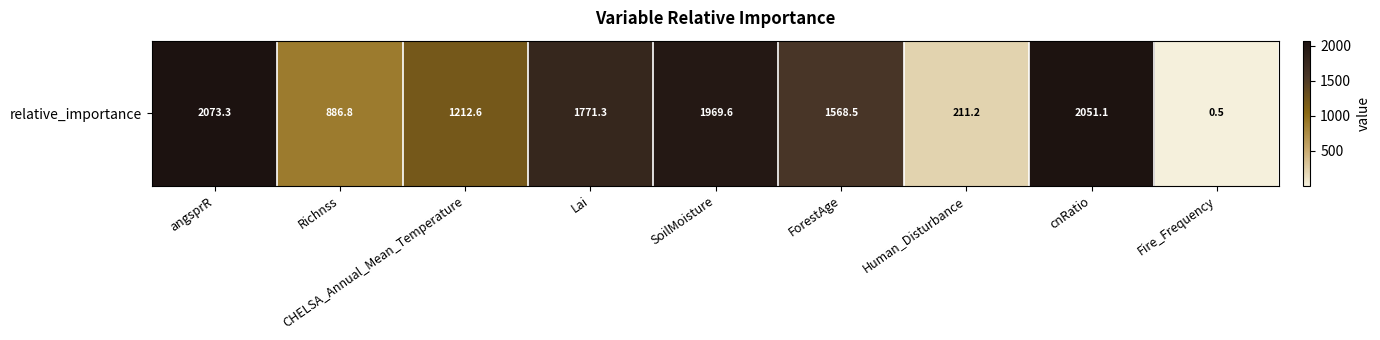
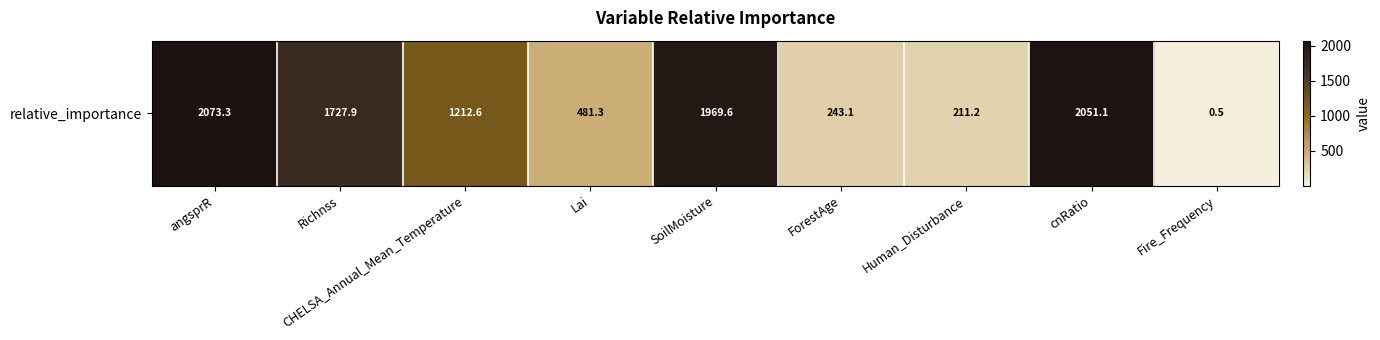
  {
    "relative_importance": {
      "angsprR": 2073.3,
-     "Richnss": 886.8,
+     "Richnss": 1727.9,
      "CHELSA_Annual_Mean_Temperature": 1212.6,
-     "Lai": 1771.3,
+     "Lai": 481.3,
      "SoilMoisture": 1969.6,
-     "ForestAge": 1568.5,
+     "ForestAge": 243.1,
      "Human_Disturbance": 211.2,
      "cnRatio": 2051.1,
      "Fire_Frequency": 0.5
    }
  }
